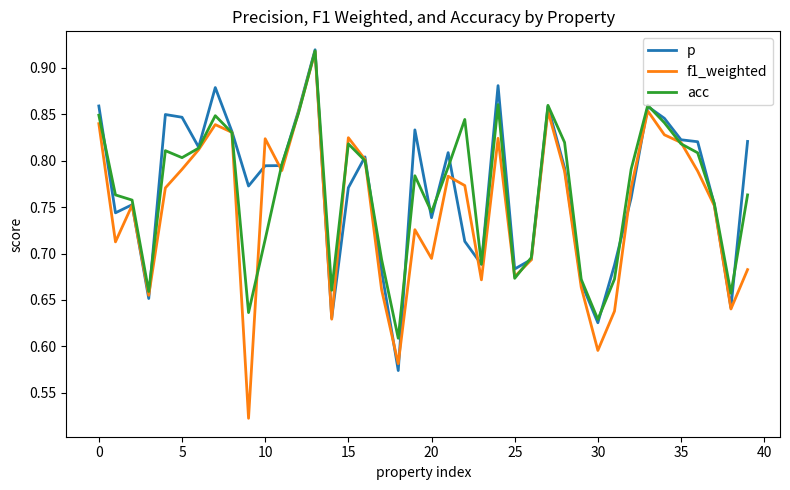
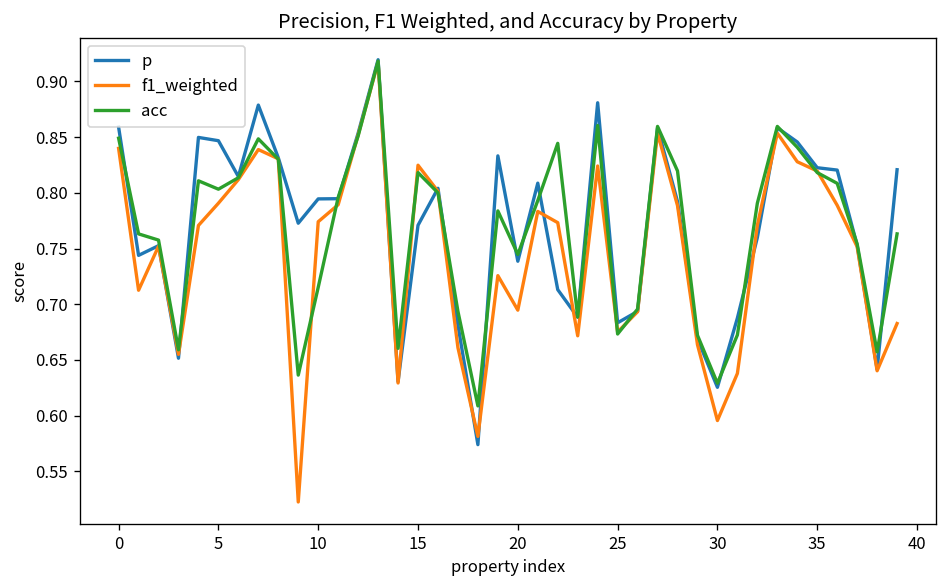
  {
    "p": {
      "0": 0.86,
      "5": 0.85,
      "10": 0.79,
      "15": 0.77,
      "20": 0.74,
      "25": 0.68,
      "30": 0.63,
      "35": 0.82
    },
    "f1_weighted": {
      "0": 0.84,
      "5": 0.79,
-     "10": 0.82,
+     "10": 0.77,
      "15": 0.82,
      "20": 0.69,
      "30": 0.60
    },
    "acc": {
      "0": 0.85,
      "5": 0.80,
      "10": 0.72,
      "15": 0.82,
      "20": 0.74,
      "30": 0.63
    }
  }
